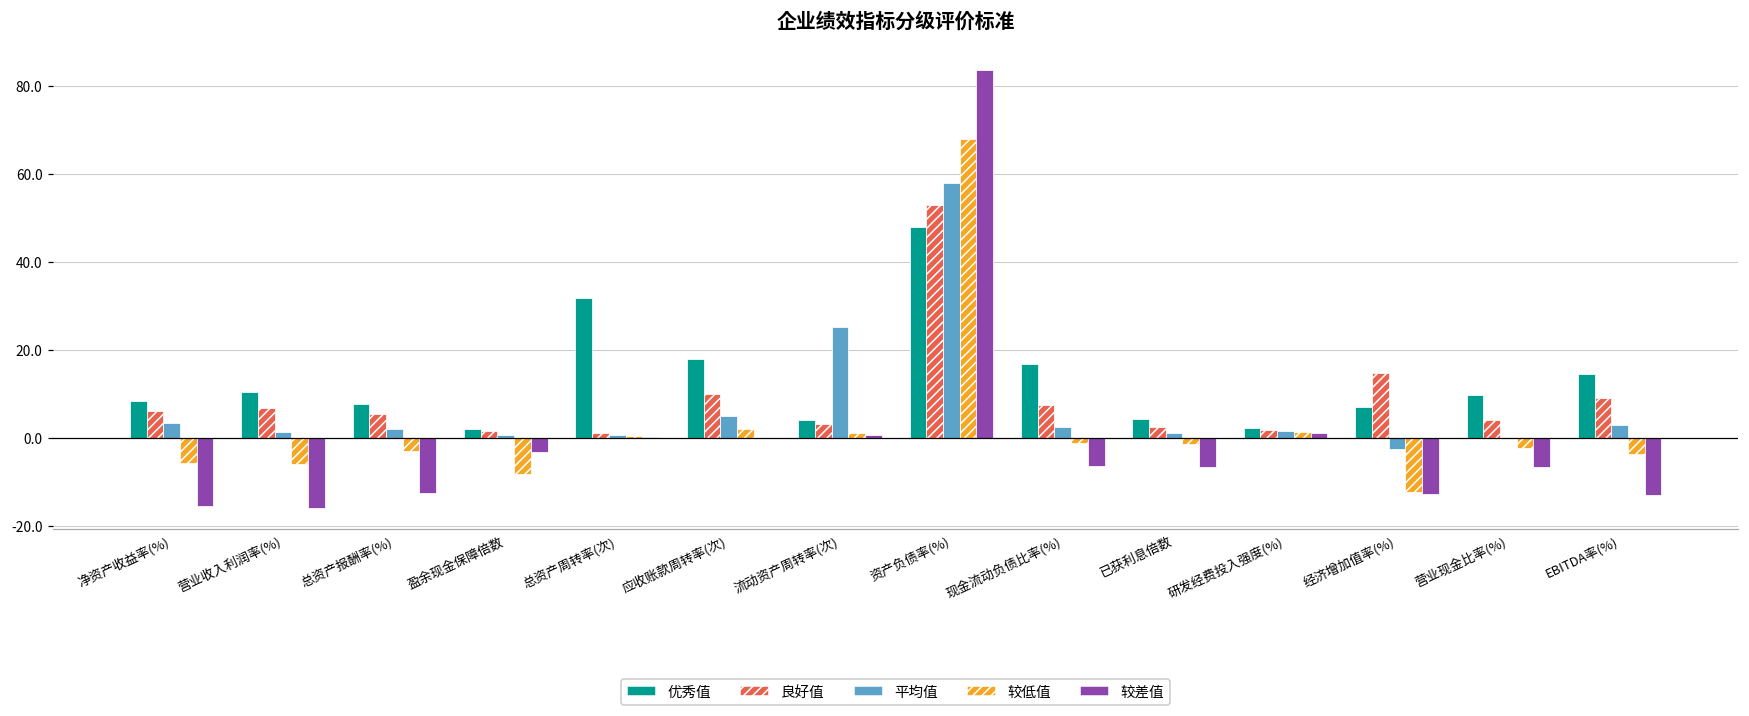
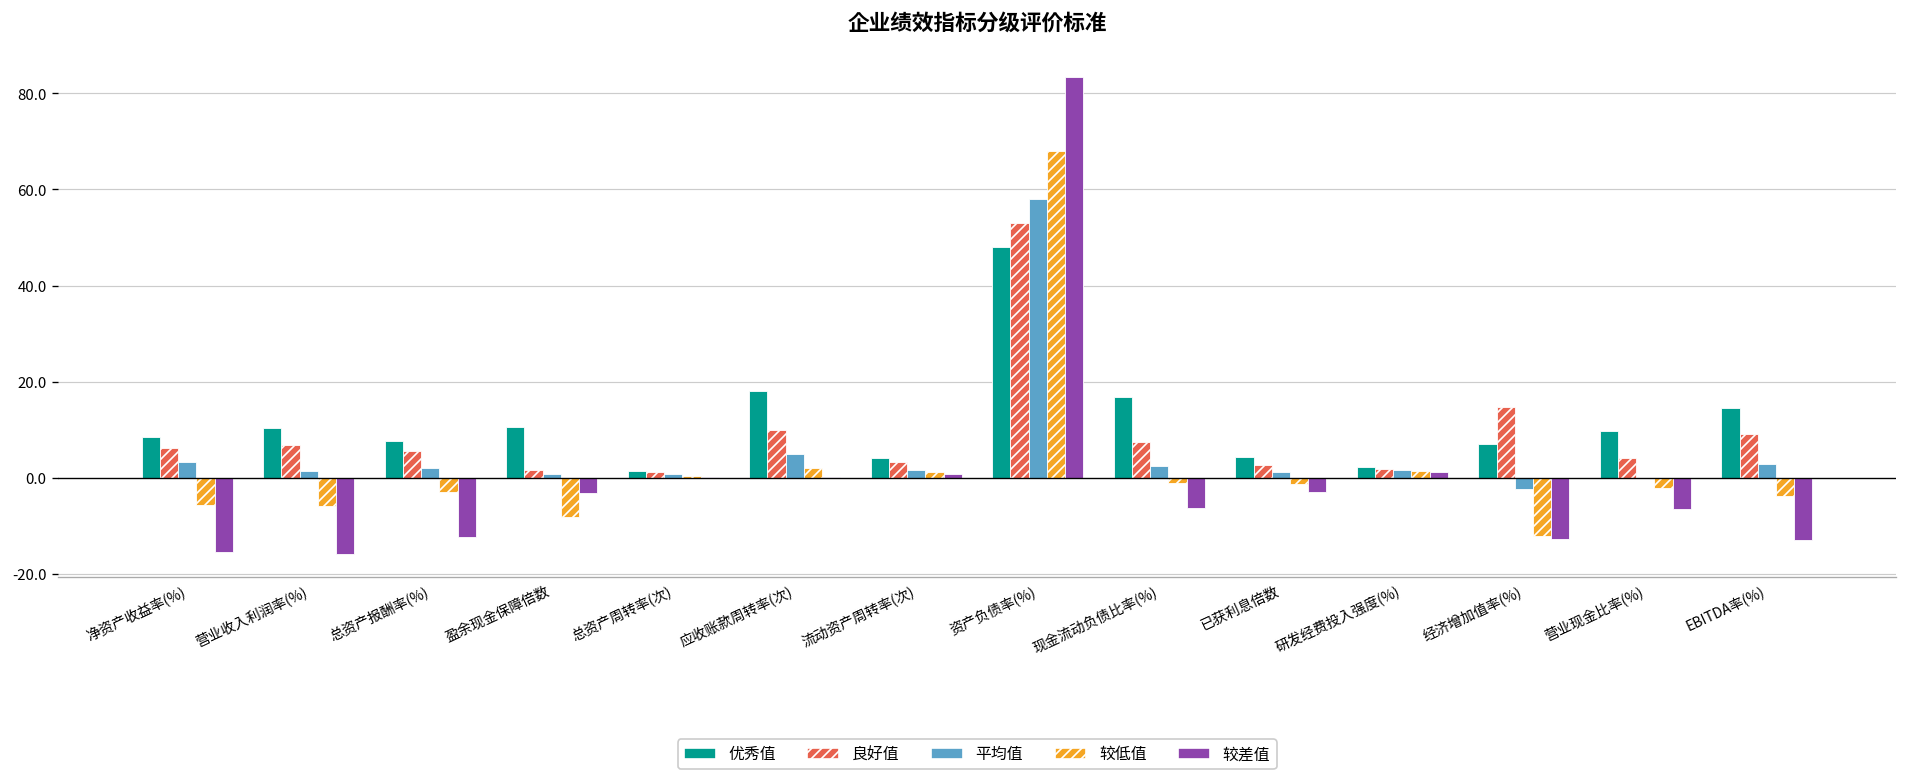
  {
    "优秀值": {
      "净资产收益率(%)": 8,
      "营业收入利润率(%)": 10,
      "总资产报酬率(%)": 8,
-     "盈余现金保障倍数": 2,
-     "总资产周转率(次)": 32,
+     "盈余现金保障倍数": 11,
+     "总资产周转率(次)": 1,
      "应收账款周转率(次)": 18,
      "流动资产周转率(次)": 4,
      "资产负债率(%)": 48,
      "现金流动负债比率(%)": 17,
      "已获利息倍数": 4,
      "研发经费投入强度(%)": 2,
      "经济增加值率(%)": 7,
      "营业现金比率(%)": 10,
      "EBITDA率(%)": 15
    },
    "良好值": {
      "净资产收益率(%)": 6,
      "营业收入利润率(%)": 7,
      "总资产报酬率(%)": 6,
      "盈余现金保障倍数": 2,
      "总资产周转率(次)": 1,
      "应收账款周转率(次)": 10,
      "流动资产周转率(次)": 3,
      "资产负债率(%)": 53,
      "现金流动负债比率(%)": 7,
      "已获利息倍数": 3,
      "研发经费投入强度(%)": 2,
      "经济增加值率(%)": 15,
      "营业现金比率(%)": 4,
      "EBITDA率(%)": 9
    },
    "平均值": {
      "净资产收益率(%)": 3,
      "营业收入利润率(%)": 1,
      "总资产报酬率(%)": 2,
      "盈余现金保障倍数": 1,
      "总资产周转率(次)": 1,
      "应收账款周转率(次)": 5,
-     "流动资产周转率(次)": 25,
+     "流动资产周转率(次)": 2,
      "资产负债率(%)": 58,
      "现金流动负债比率(%)": 3,
      "已获利息倍数": 1,
      "研发经费投入强度(%)": 2,
      "经济增加值率(%)": -2,
      "营业现金比率(%)": 0,
      "EBITDA率(%)": 3
    },
    "较低值": {
      "净资产收益率(%)": -6,
      "营业收入利润率(%)": -6,
      "总资产报酬率(%)": -3,
      "盈余现金保障倍数": -8,
      "应收账款周转率(次)": 2,
      "流动资产周转率(次)": 1,
      "资产负债率(%)": 68,
      "现金流动负债比率(%)": -1,
      "已获利息倍数": -1,
      "研发经费投入强度(%)": 1,
      "经济增加值率(%)": -12,
      "营业现金比率(%)": -2,
      "EBITDA率(%)": -4
    },
    "较差值": {
      "净资产收益率(%)": -15,
      "营业收入利润率(%)": -16,
      "总资产报酬率(%)": -12,
      "盈余现金保障倍数": -3,
      "流动资产周转率(次)": 1,
      "资产负债率(%)": 84,
      "现金流动负债比率(%)": -6,
-     "已获利息倍数": -7,
+     "已获利息倍数": -3,
      "研发经费投入强度(%)": 1,
      "经济增加值率(%)": -13,
      "营业现金比率(%)": -7,
      "EBITDA率(%)": -13
    }
  }
